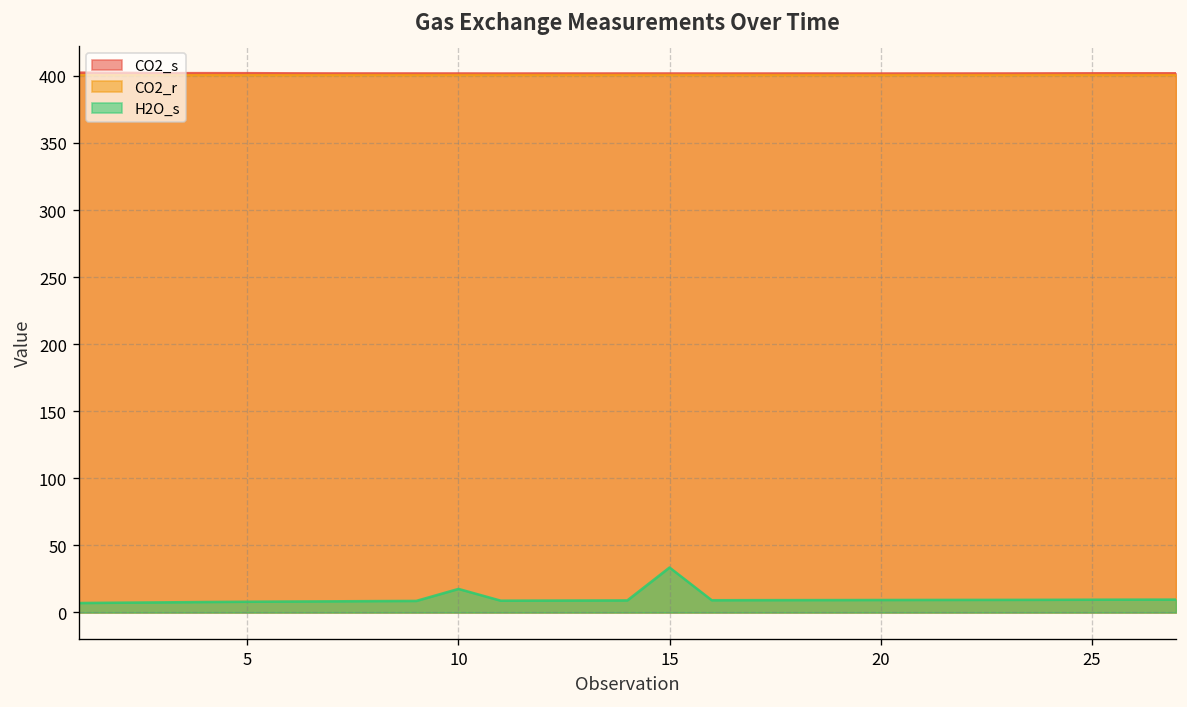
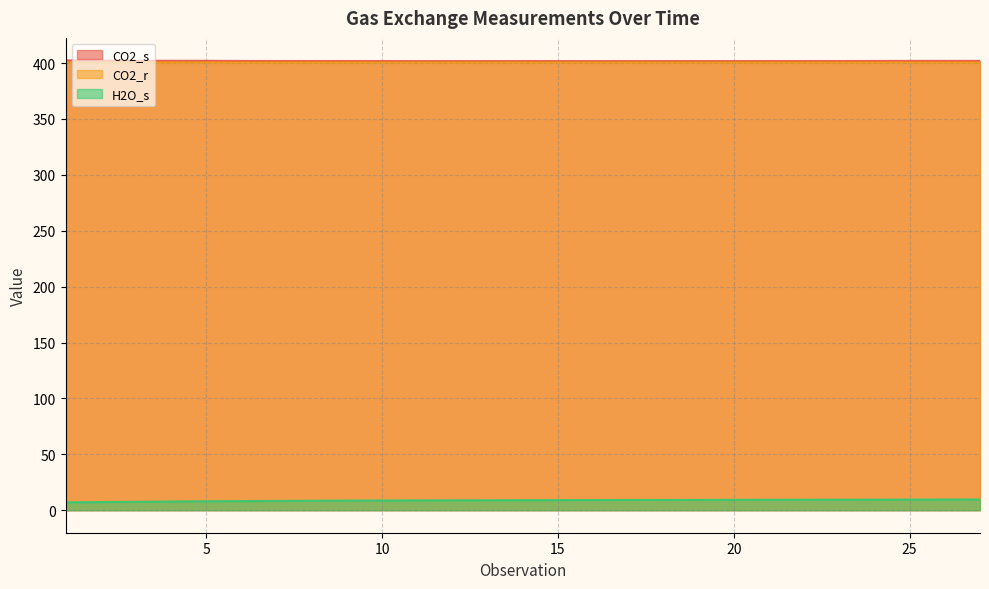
  {
    "H2O_s": {
      "5": 8,
-     "10": 18,
-     "15": 34,
+     "10": 9,
+     "15": 9,
      "20": 9,
      "25": 10
    }
  }
